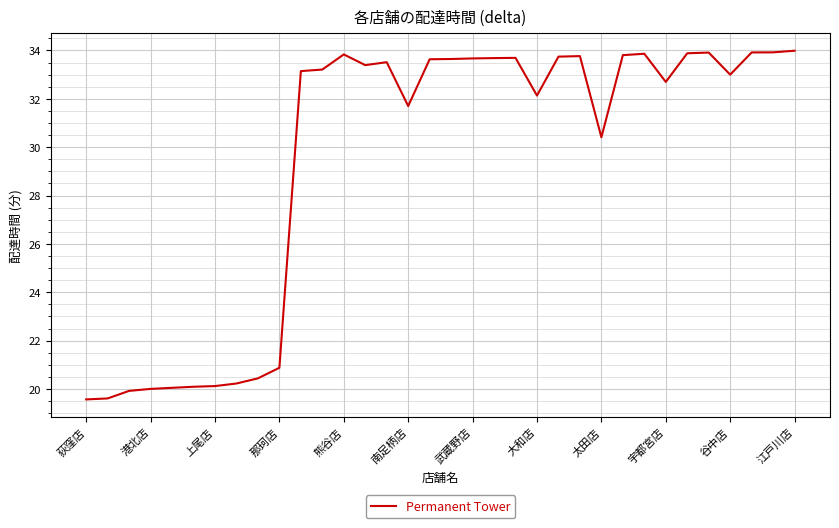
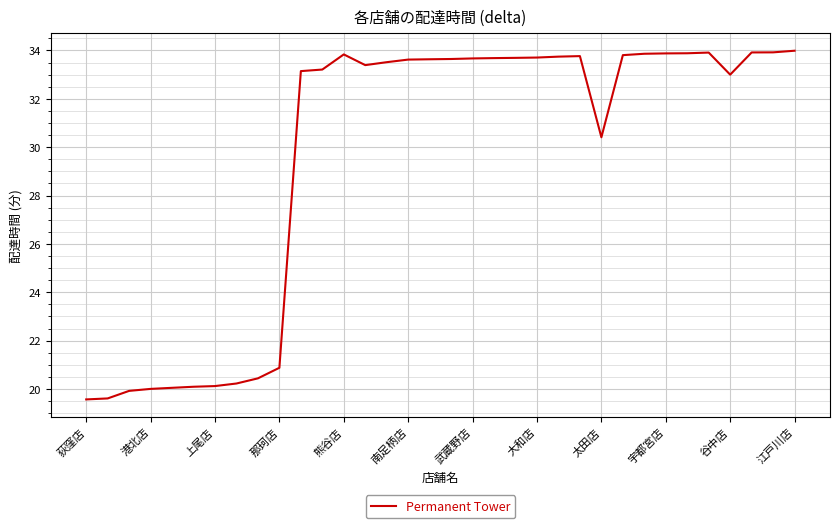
  {
    "荻窪店": 19.6,
    "港北店": 20.0,
    "上尾店": 20.1,
    "那珂店": 20.9,
    "熊谷店": 33.8,
-   "南足柄店": 31.7,
+   "南足柄店": 33.6,
    "武蔵野店": 33.7,
-   "大和店": 32.1,
+   "大和店": 33.7,
    "太田店": 30.4,
-   "宇都宮店": 32.7,
+   "宇都宮店": 33.9,
    "谷中店": 33.0,
    "江戸川店": 34.0
  }
